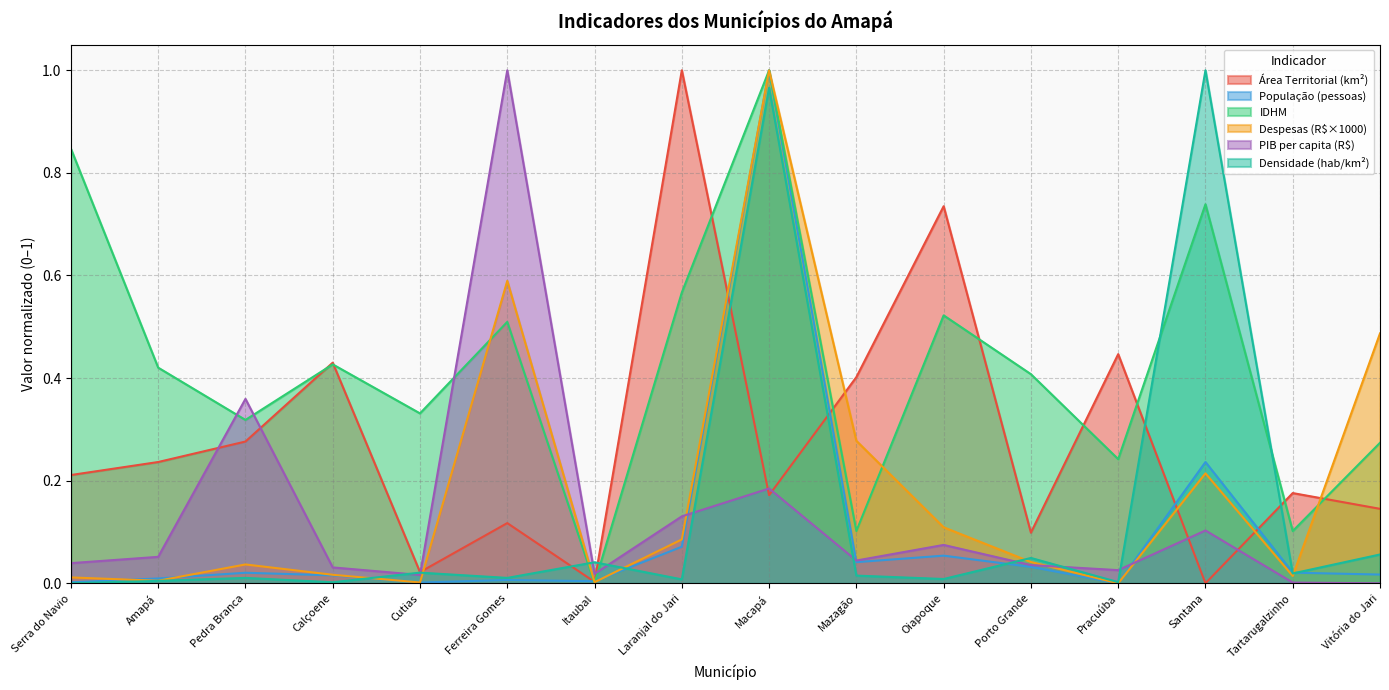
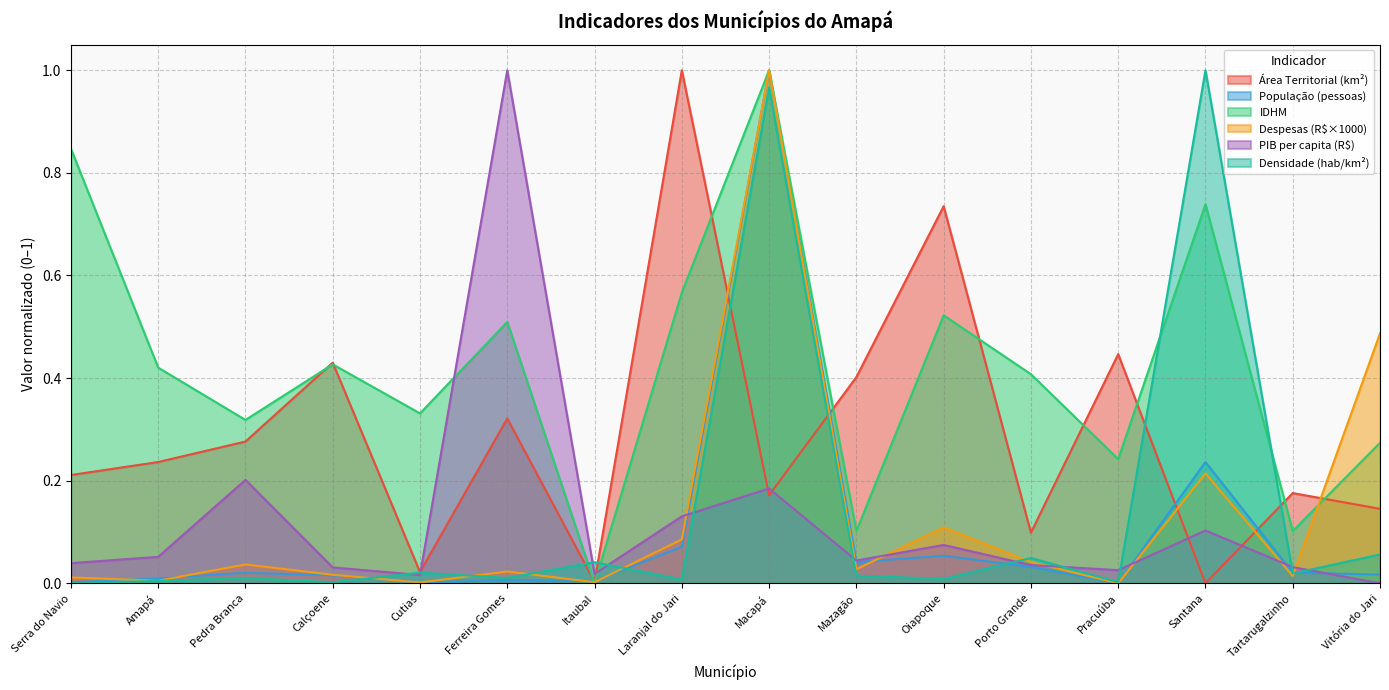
  {
    "Área Territorial (km²)": {
      "Serra do Navio": 0.21,
      "Amapá": 0.24,
      "Pedra Branca": 0.28,
-     "Ferreira Gomes": 0.12,
+     "Ferreira Gomes": 0.32,
      "Laranjal do Jari": 1.00,
      "Macapá": 0.17,
      "Mazagão": 0.40,
      "Oiapoque": 0.74,
      "Porto Grande": 0.10,
      "Pracuúba": 0.45,
      "Santana": 0.00,
      "Tartarugalzinho": 0.18,
      "Vitória do Jari": 0.15
    },
    "Despesas (R$×1000)": {
      "Serra do Navio": 0.01,
      "Pedra Branca": 0.04,
-     "Ferreira Gomes": 0.59,
+     "Ferreira Gomes": 0.02,
      "Laranjal do Jari": 0.09,
-     "Mazagão": 0.28,
+     "Mazagão": 0.03,
      "Oiapoque": 0.11,
      "Porto Grande": 0.04,
      "Santana": 0.21,
      "Vitória do Jari": 0.49
    },
    "PIB per capita (R$)": {
      "Serra do Navio": 0.04,
      "Amapá": 0.05,
-     "Pedra Branca": 0.36,
+     "Pedra Branca": 0.20,
      "Calçoene": 0.03,
      "Ferreira Gomes": 1.00,
      "Itaubal": 0.02,
      "Laranjal do Jari": 0.13,
      "Macapá": 0.18,
      "Oiapoque": 0.07,
      "Pracuúba": 0.03,
      "Santana": 0.10,
-     "Tartarugalzinho": 0.00,
+     "Tartarugalzinho": 0.03,
      "Vitória do Jari": 0.00
    }
  }
